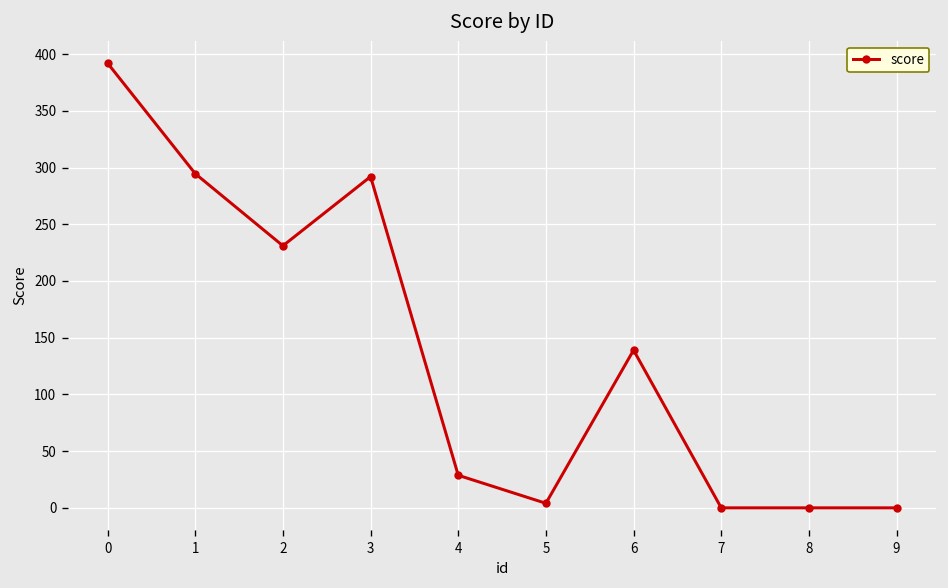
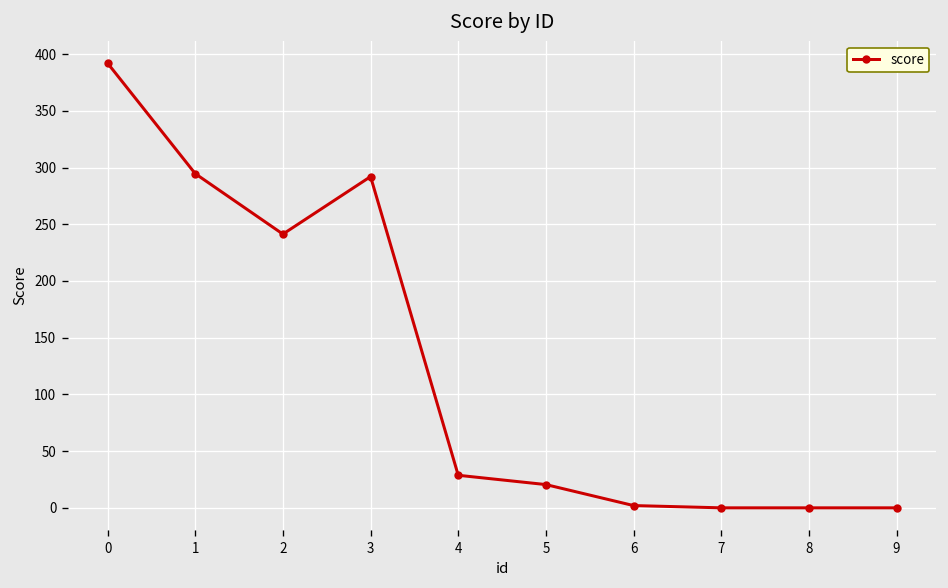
  {
    "0": 390,
    "1": 290,
-   "2": 230,
+   "2": 240,
    "3": 290,
    "4": 30,
-   "5": 0,
-   "6": 140,
+   "5": 20,
+   "6": 0,
    "7": 0,
    "8": 0,
    "9": 0
  }
